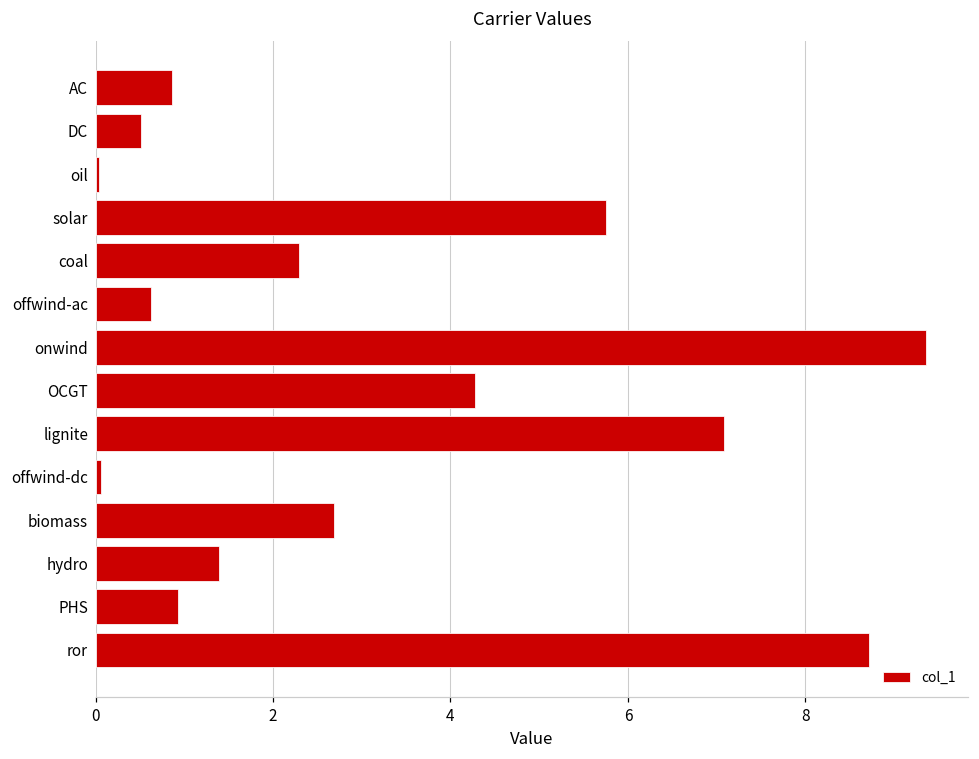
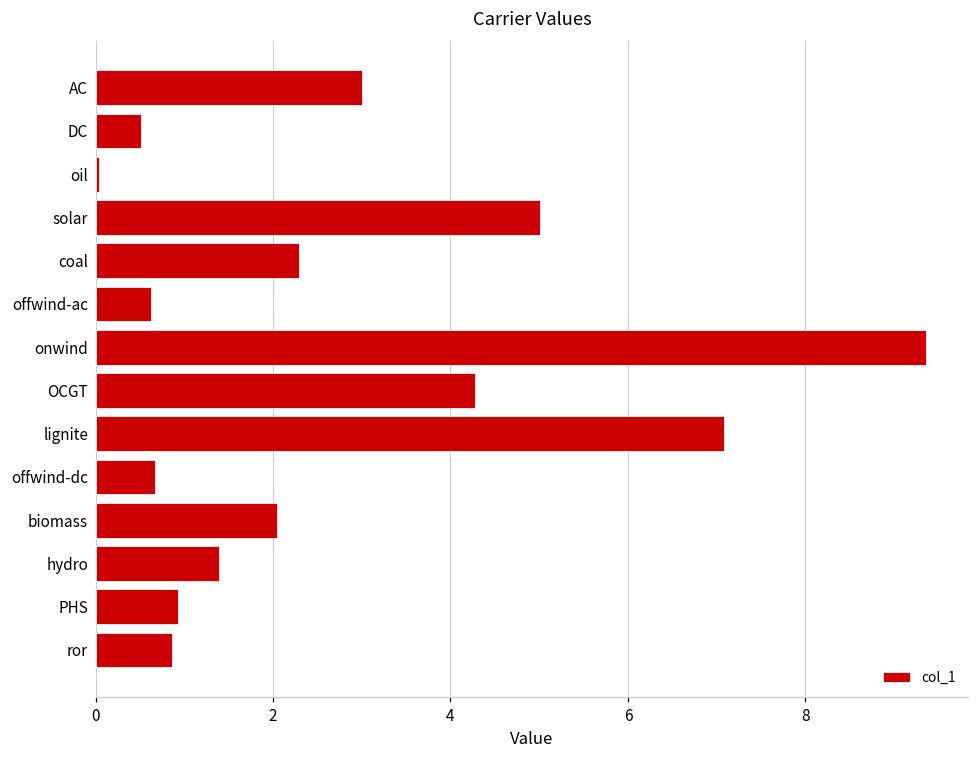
  {
-   "AC": 0.9,
+   "AC": 3.0,
    "DC": 0.5,
    "oil": 0.0,
-   "solar": 5.8,
+   "solar": 5.0,
    "coal": 2.3,
    "offwind-ac": 0.6,
    "onwind": 9.4,
    "OCGT": 4.3,
    "lignite": 7.1,
-   "offwind-dc": 0.1,
-   "biomass": 2.7,
+   "offwind-dc": 0.7,
+   "biomass": 2.0,
    "hydro": 1.4,
    "PHS": 0.9,
-   "ror": 8.7
+   "ror": 0.9
  }
